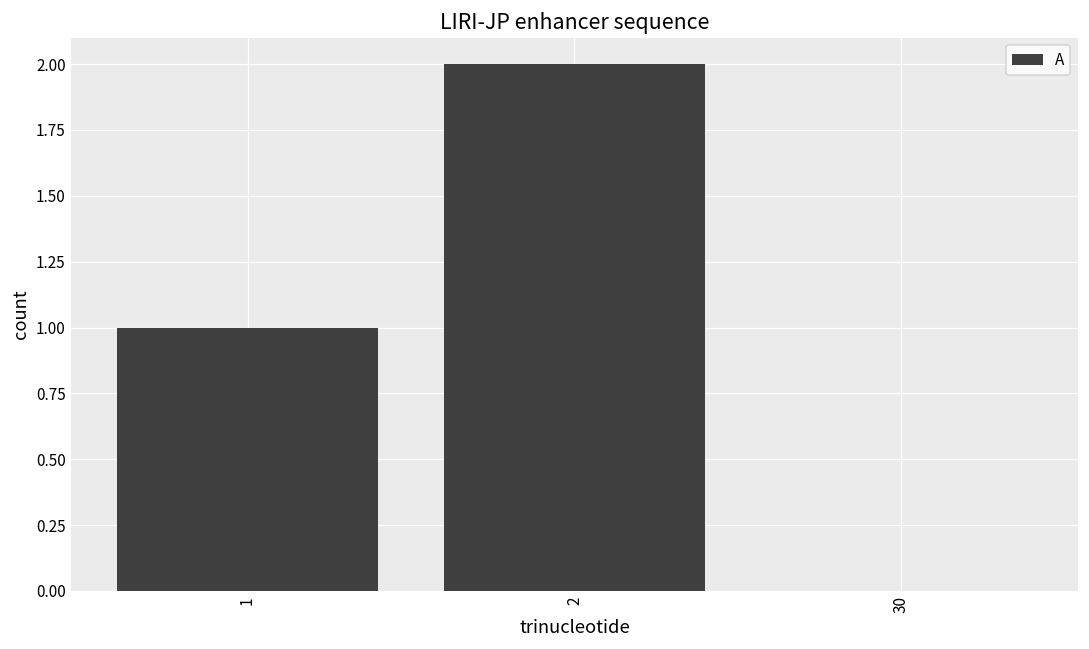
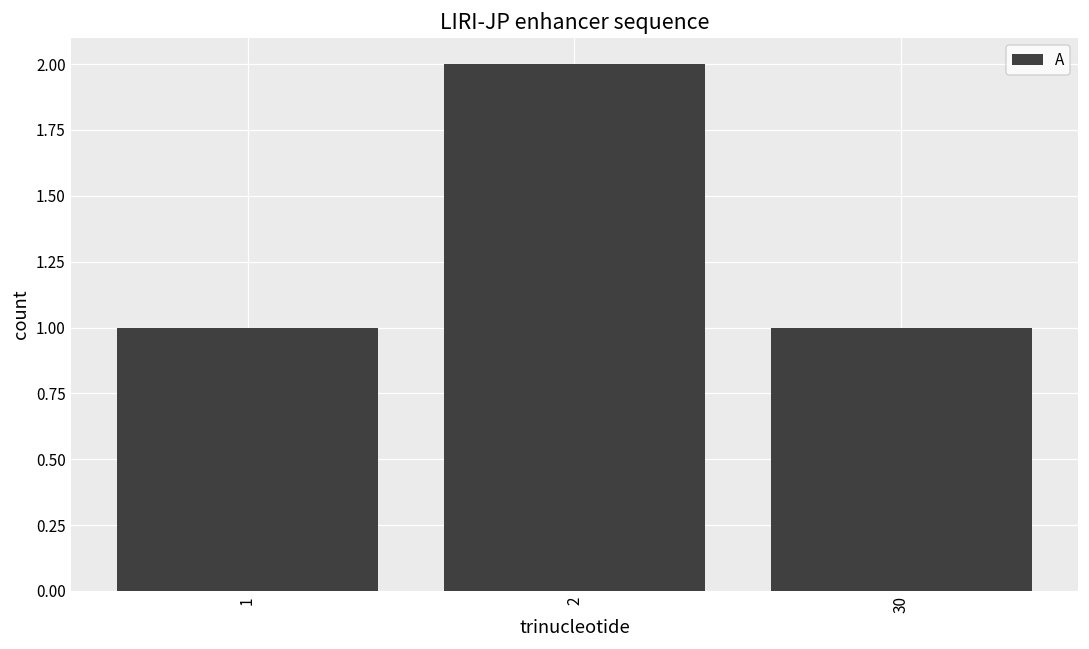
  {
    "1": 1,
    "2": 2,
-   "30": 0
+   "30": 1
  }
